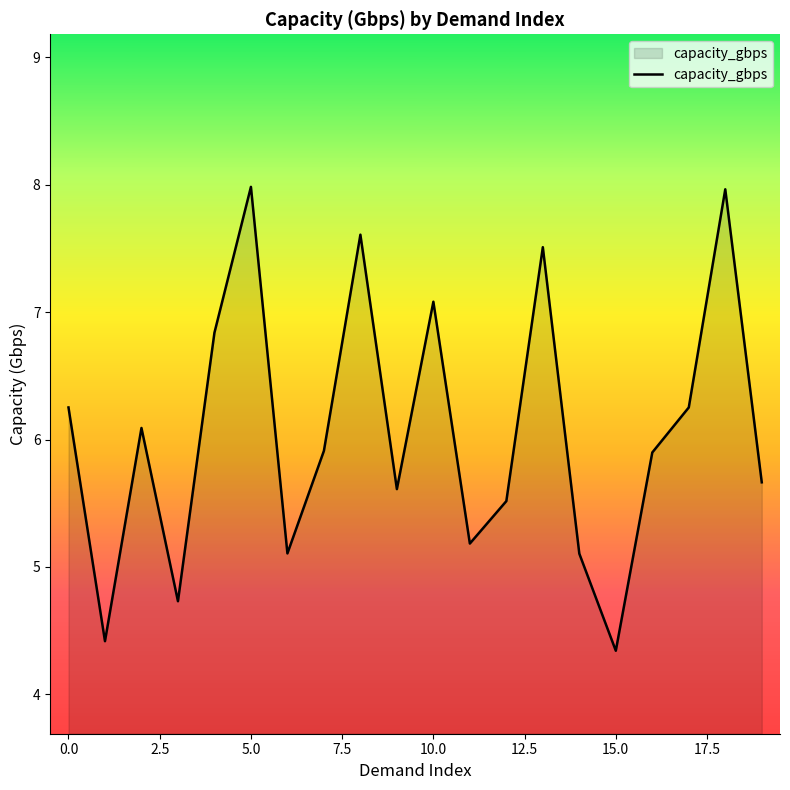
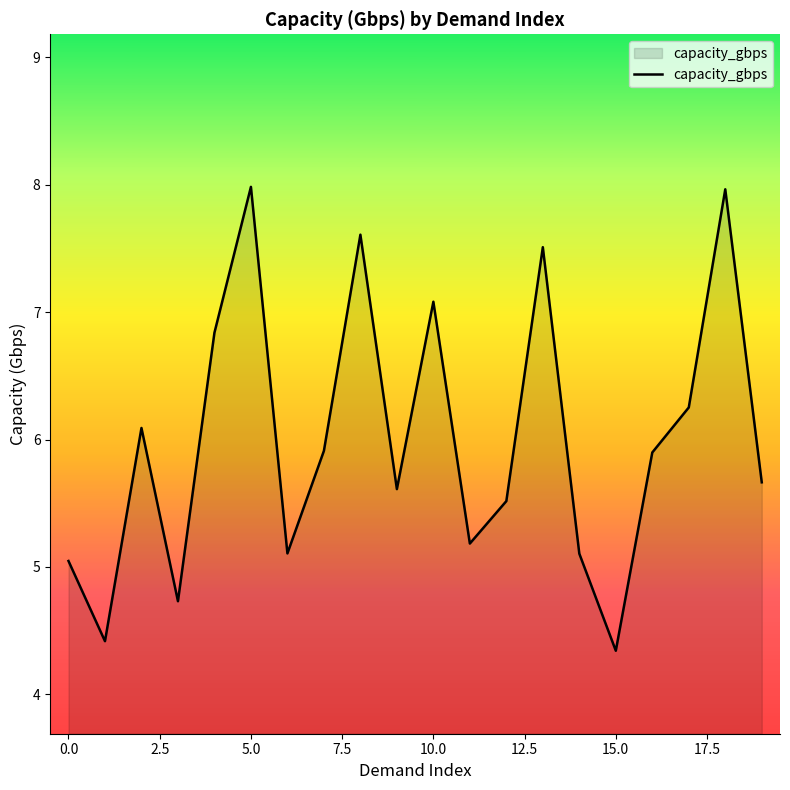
  {
-   "0.0": 6.25,
+   "0.0": 5.05,
    "5.0": 7.98,
    "10.0": 7.08,
    "15.0": 4.34
  }
